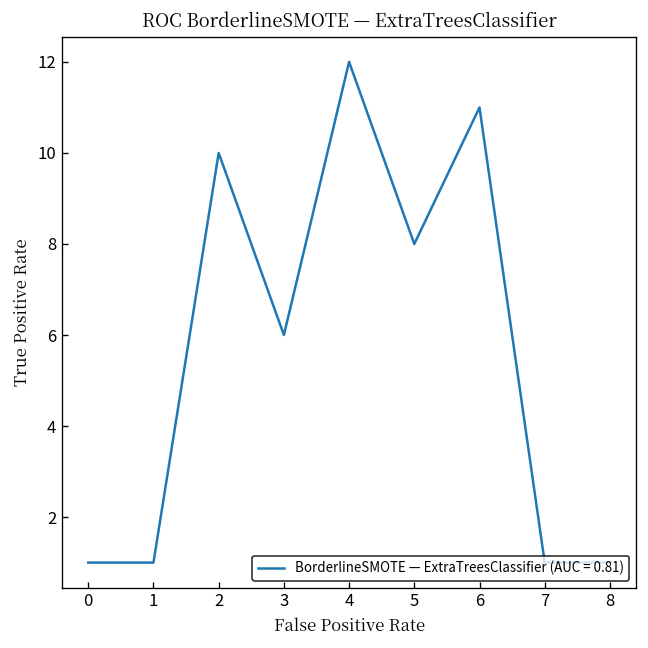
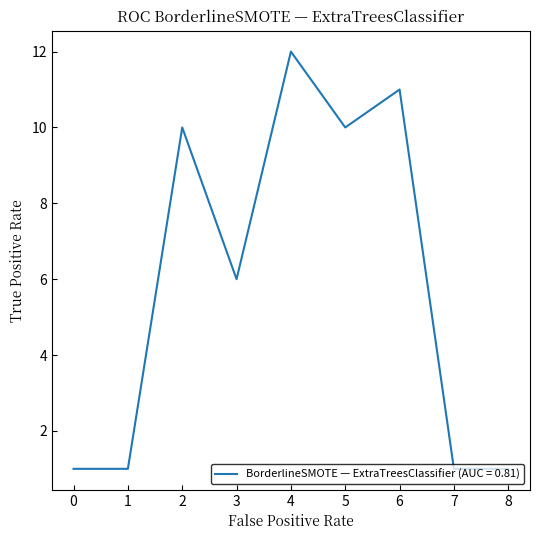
  {
    "0": 1,
    "1": 1,
    "2": 10,
    "3": 6,
    "4": 12,
-   "5": 8,
+   "5": 10,
    "6": 11
  }
